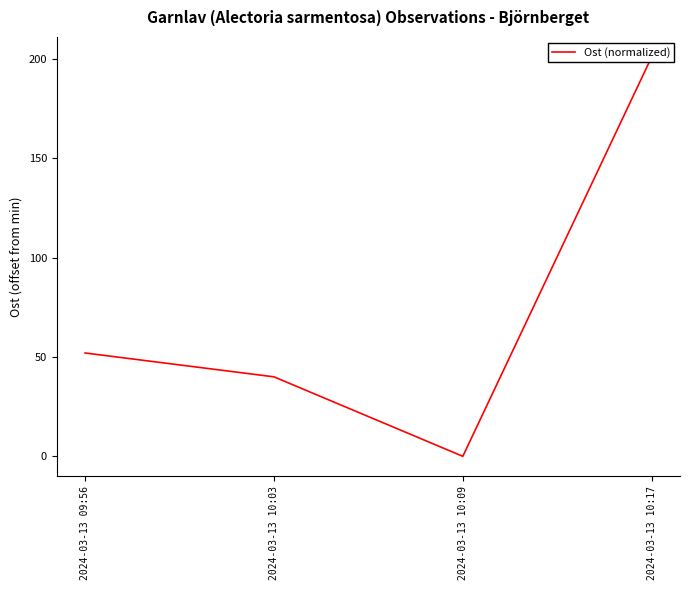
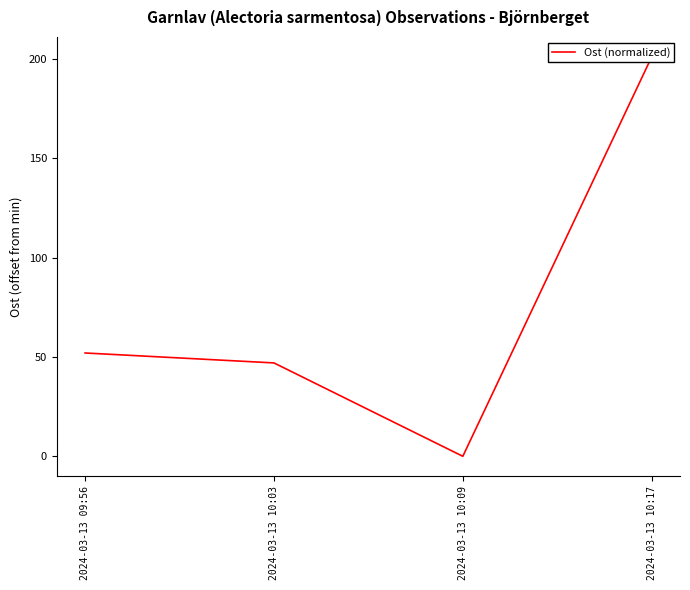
  {
    "2024-03-13 09:56": 52,
-   "2024-03-13 10:03": 40,
+   "2024-03-13 10:03": 47,
    "2024-03-13 10:09": 0
  }
